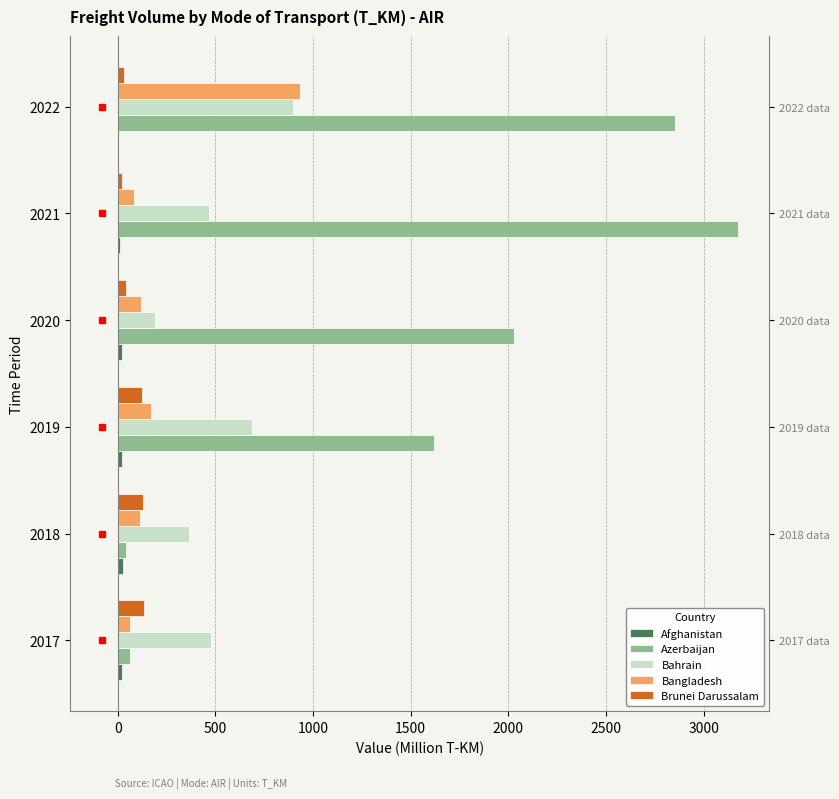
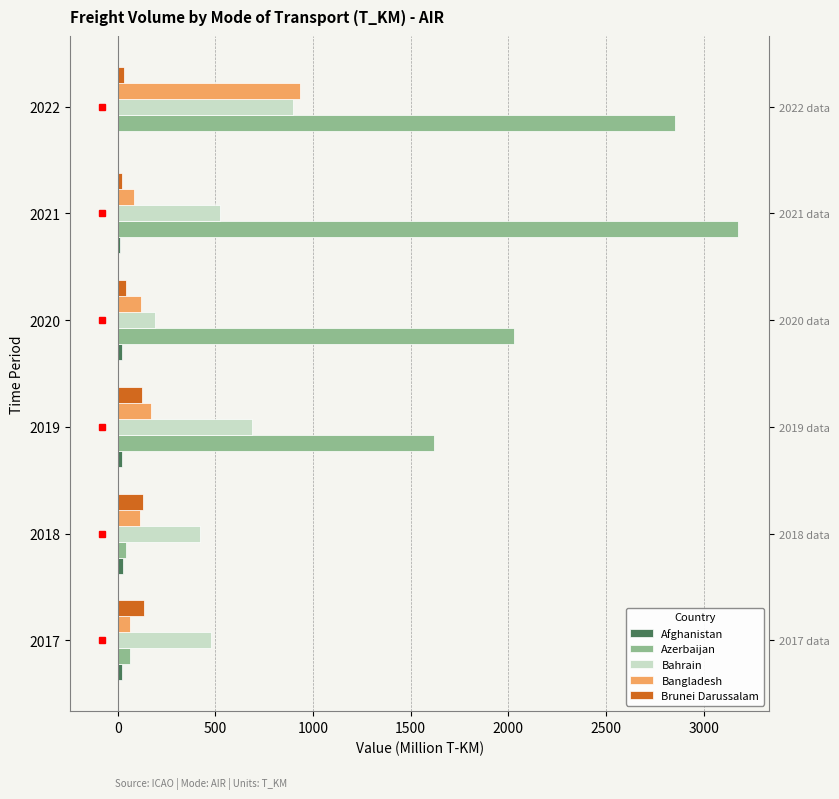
  {
    "Bahrain": {
      "2022": 900,
-     "2021": 470,
+     "2021": 520,
      "2020": 190,
      "2019": 690,
-     "2018": 370,
+     "2018": 420,
      "2017": 480
    }
  }
